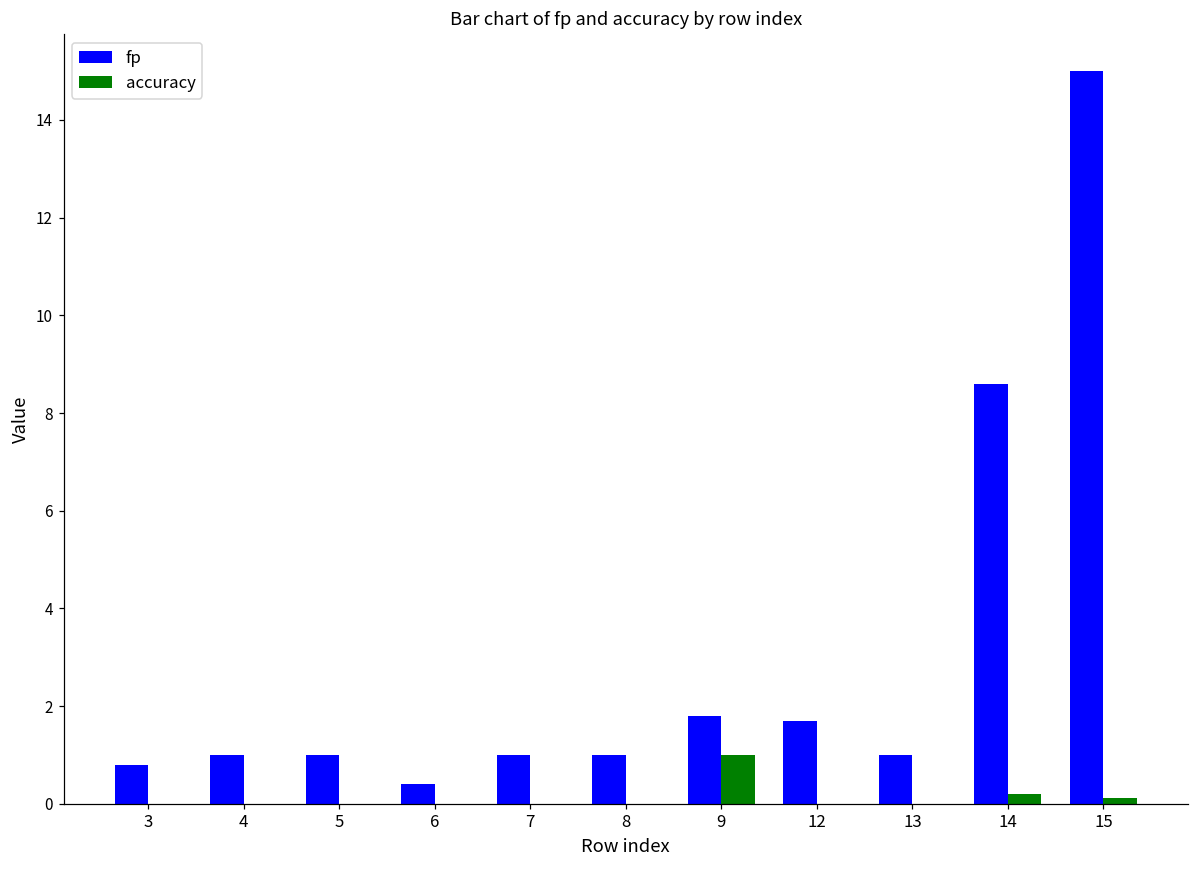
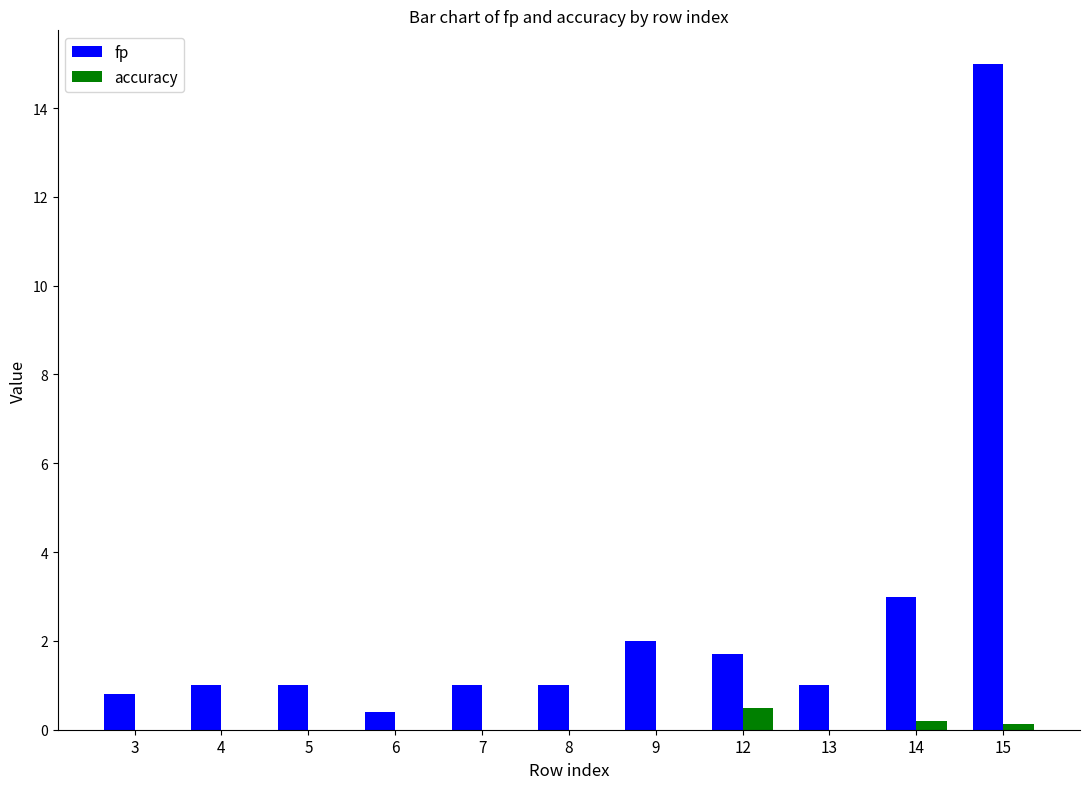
  {
    "fp": {
      "3": 0.8,
      "4": 1.0,
      "5": 1.0,
      "6": 0.4,
      "7": 1.0,
      "8": 1.0,
-     "9": 1.8,
+     "9": 2.0,
      "12": 1.7,
      "13": 1.0,
-     "14": 8.6,
+     "14": 3.0,
      "15": 15.0
    },
    "accuracy": {
      "3": 0.0,
      "4": 0.0,
      "5": 0.0,
      "6": 0.0,
      "7": 0.0,
      "8": 0.0,
-     "9": 1,
-     "12": 0.0,
+     "9": 0,
+     "12": 0.5,
      "13": 0.0,
      "14": 0.2,
      "15": 0.1
    }
  }
